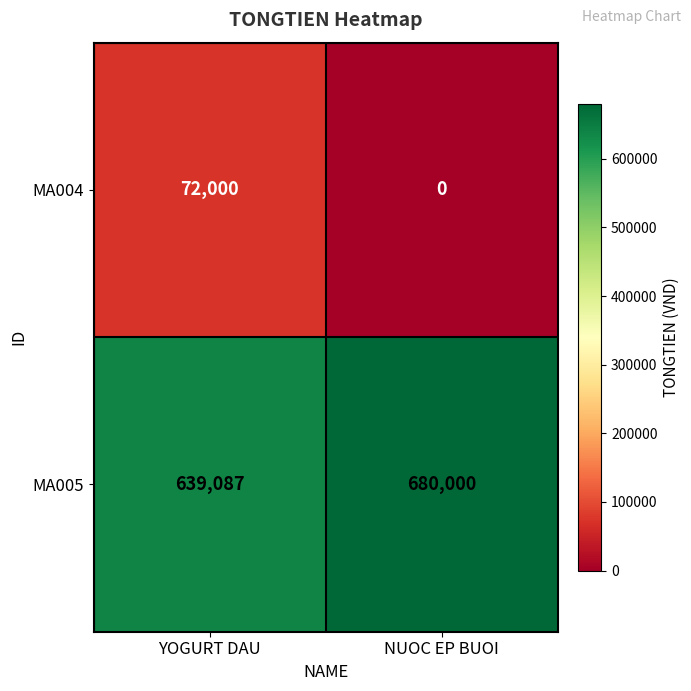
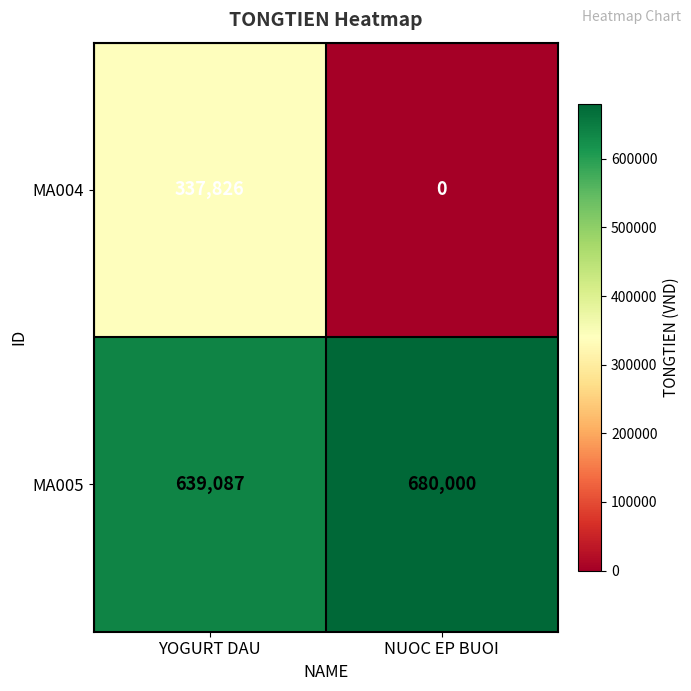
  {
    "MA004": {
-     "YOGURT DAU": "72,000",
+     "YOGURT DAU": "337,826",
      "NUOC EP BUOI": "0"
    },
    "MA005": {
      "YOGURT DAU": "639,087",
      "NUOC EP BUOI": "680,000"
    }
  }
